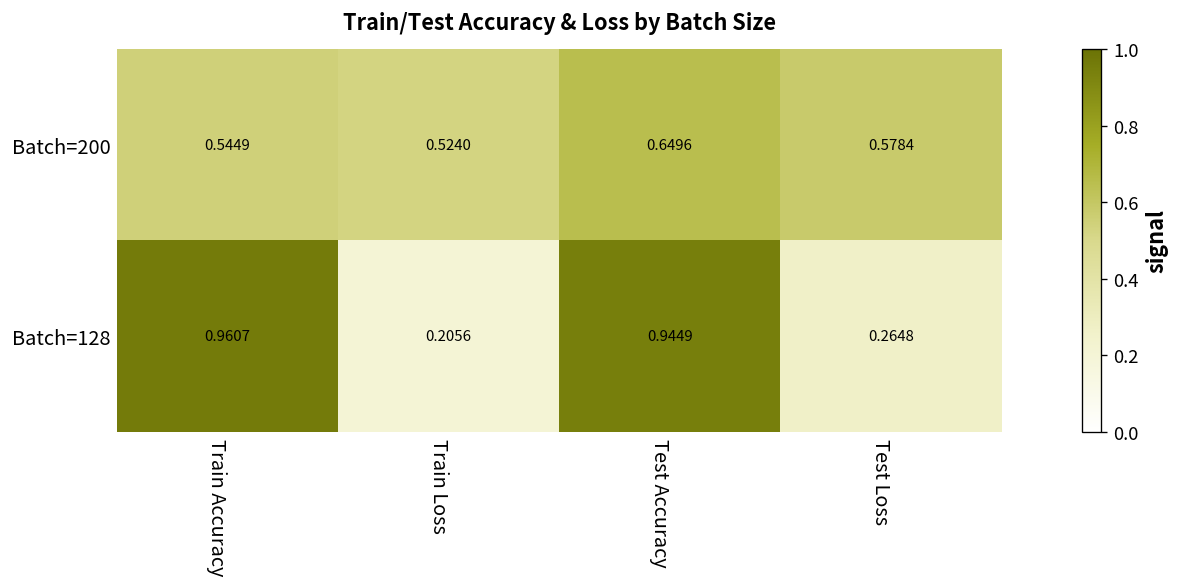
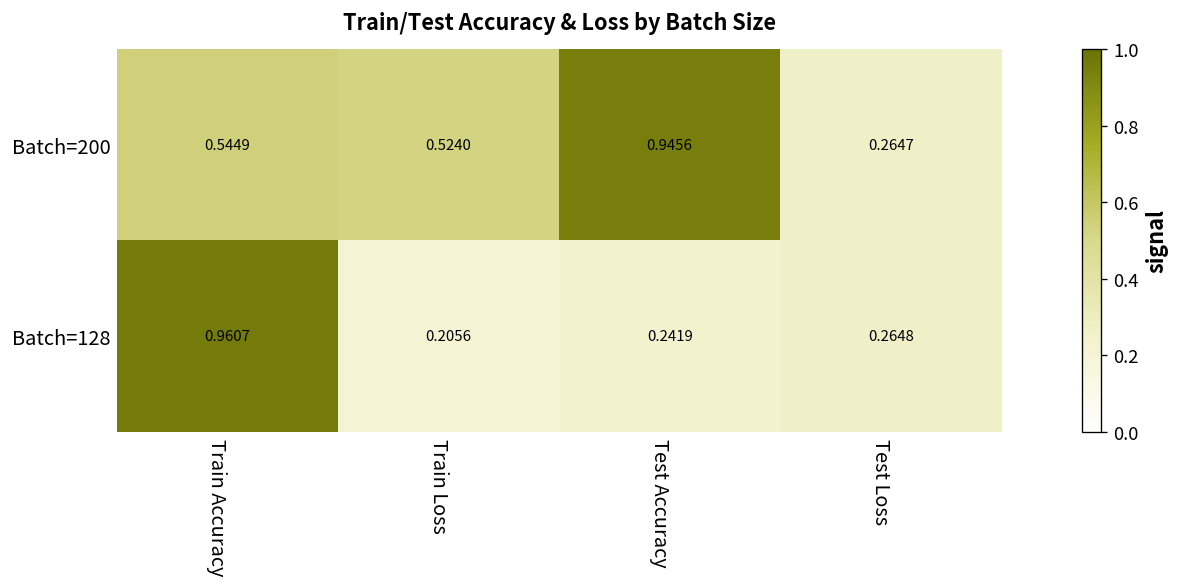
  {
    "Batch=200": {
      "Train Accuracy": 0.5449,
      "Train Loss": 0.5240,
-     "Test Accuracy": 0.6496,
-     "Test Loss": 0.5784
+     "Test Accuracy": 0.9456,
+     "Test Loss": 0.2647
    },
    "Batch=128": {
      "Train Accuracy": 0.9607,
      "Train Loss": 0.2056,
-     "Test Accuracy": 0.9449,
+     "Test Accuracy": 0.2419,
      "Test Loss": 0.2648
    }
  }
